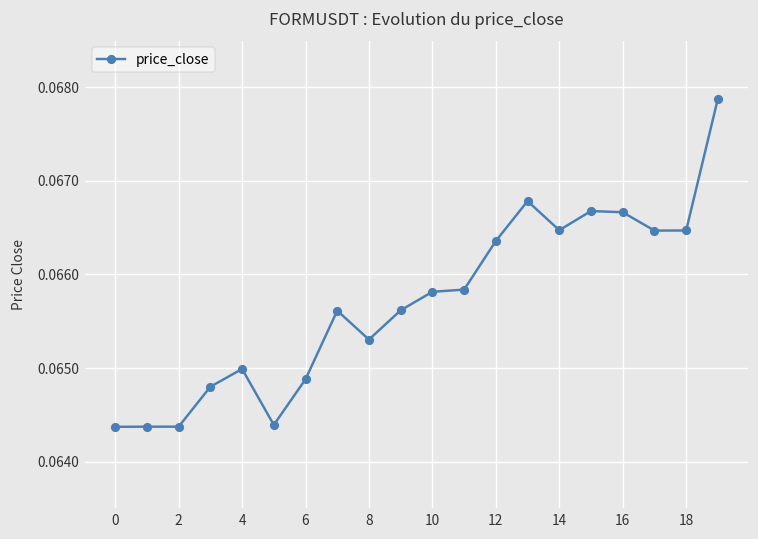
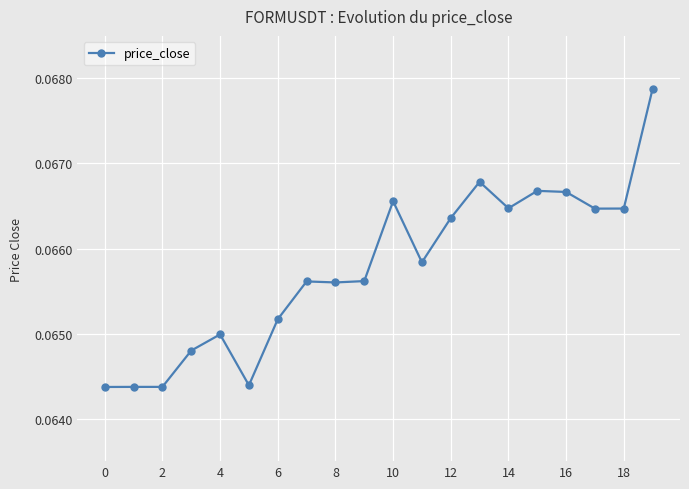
  {
    "0": 0.0644,
    "2": 0.0644,
    "4": 0.0650,
-   "6": 0.0649,
-   "8": 0.0653,
-   "10": 0.0658,
+   "6": 0.0652,
+   "8": 0.0656,
+   "10": 0.0666,
    "12": 0.0664,
    "14": 0.0665,
    "16": 0.0667,
    "18": 0.0665
  }
